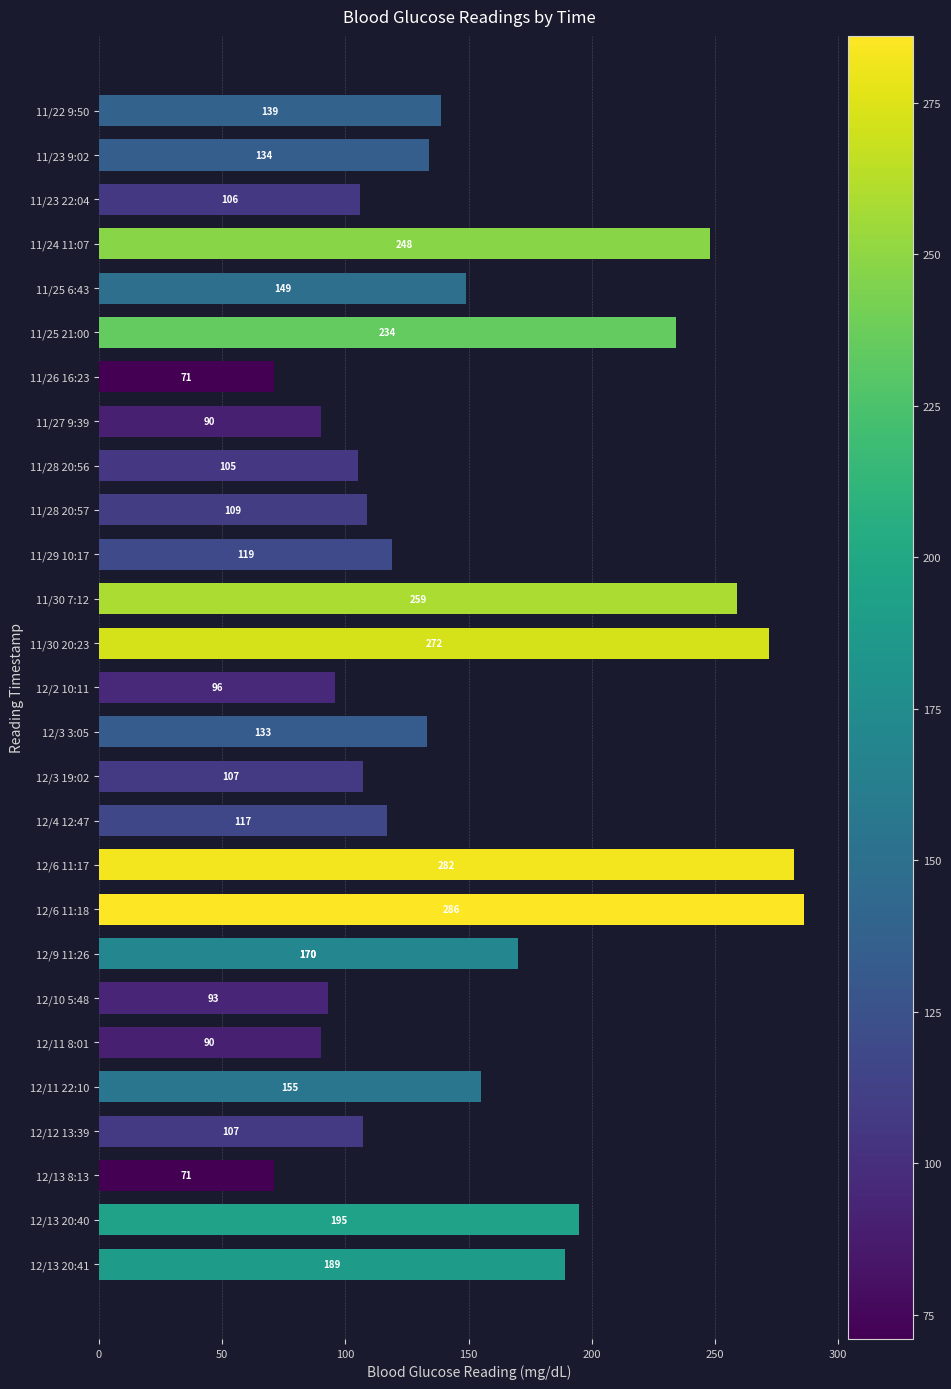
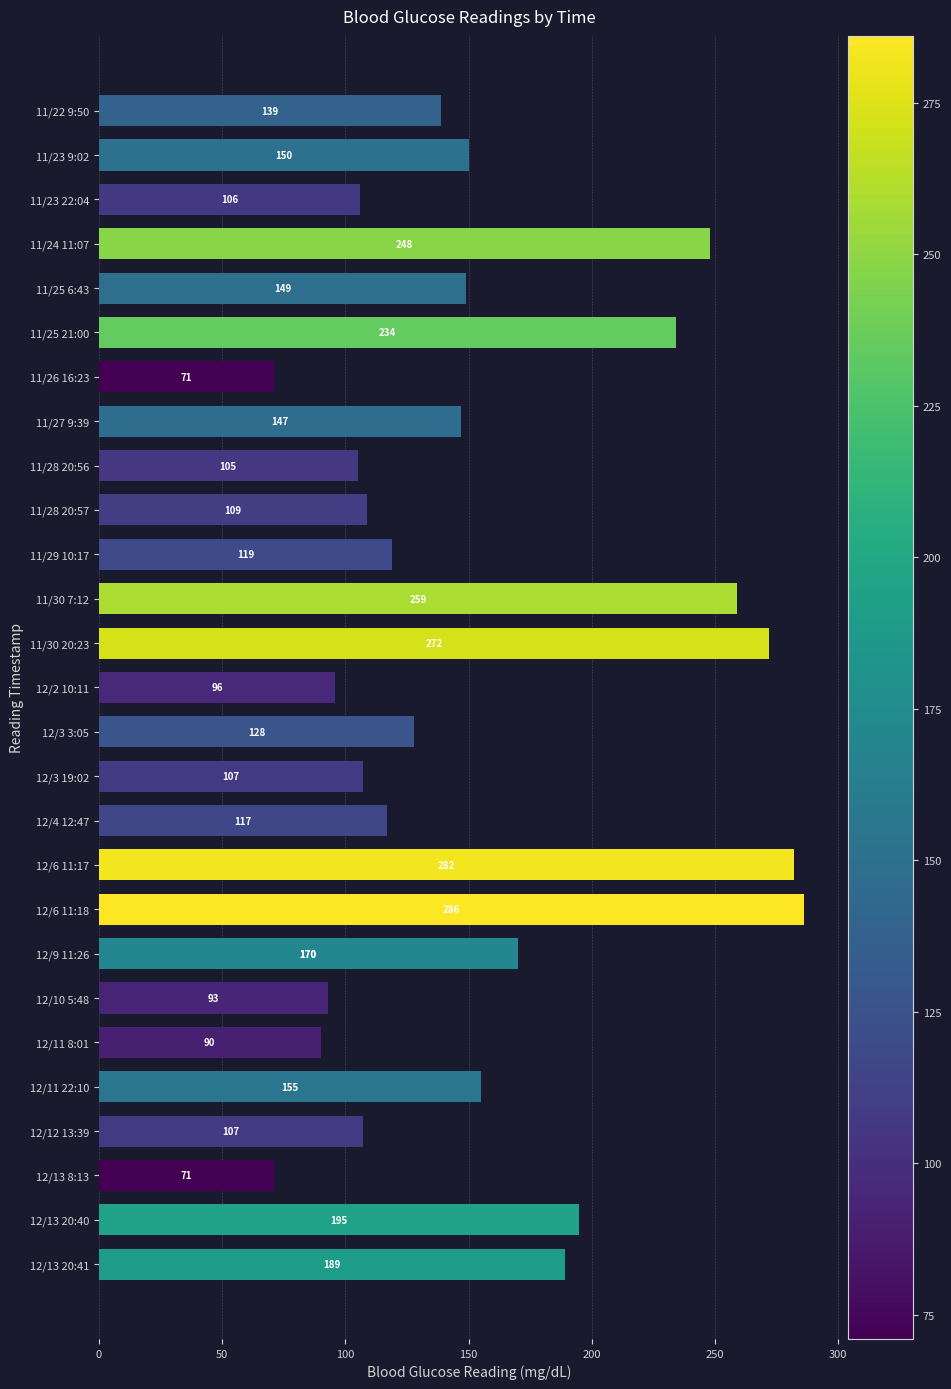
  {
    "11/22 9:50": 139,
-   "11/23 9:02": 134,
+   "11/23 9:02": 150,
    "11/23 22:04": 106,
    "11/24 11:07": 248,
    "11/25 6:43": 149,
    "11/25 21:00": 234,
    "11/26 16:23": 71,
-   "11/27 9:39": 90,
+   "11/27 9:39": 147,
    "11/28 20:56": 105,
    "11/28 20:57": 109,
    "11/29 10:17": 119,
    "11/30 7:12": 259,
    "11/30 20:23": 272,
    "12/2 10:11": 96,
-   "12/3 3:05": 133,
+   "12/3 3:05": 128,
    "12/3 19:02": 107,
    "12/4 12:47": 117,
    "12/6 11:17": 282,
    "12/6 11:18": 286,
    "12/10 5:48": 93,
    "12/11 8:01": 90,
    "12/11 22:10": 155,
    "12/12 13:39": 107,
    "12/13 8:13": 71,
    "12/13 20:40": 195,
    "12/13 20:41": 189
  }
